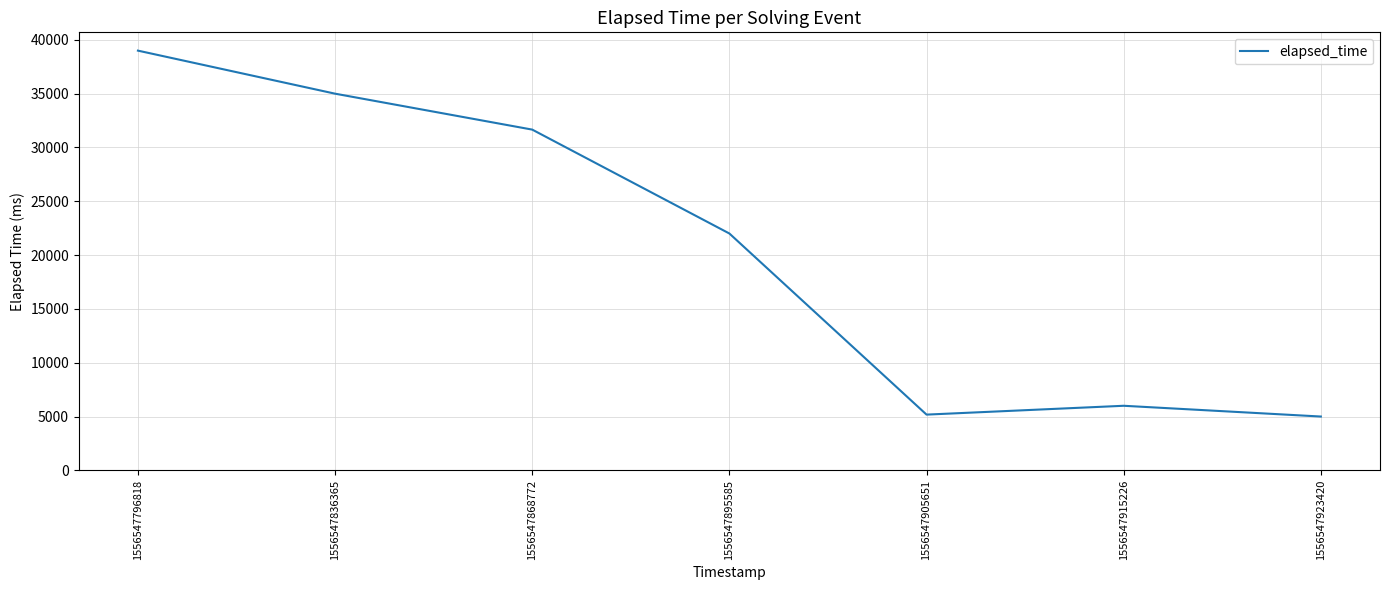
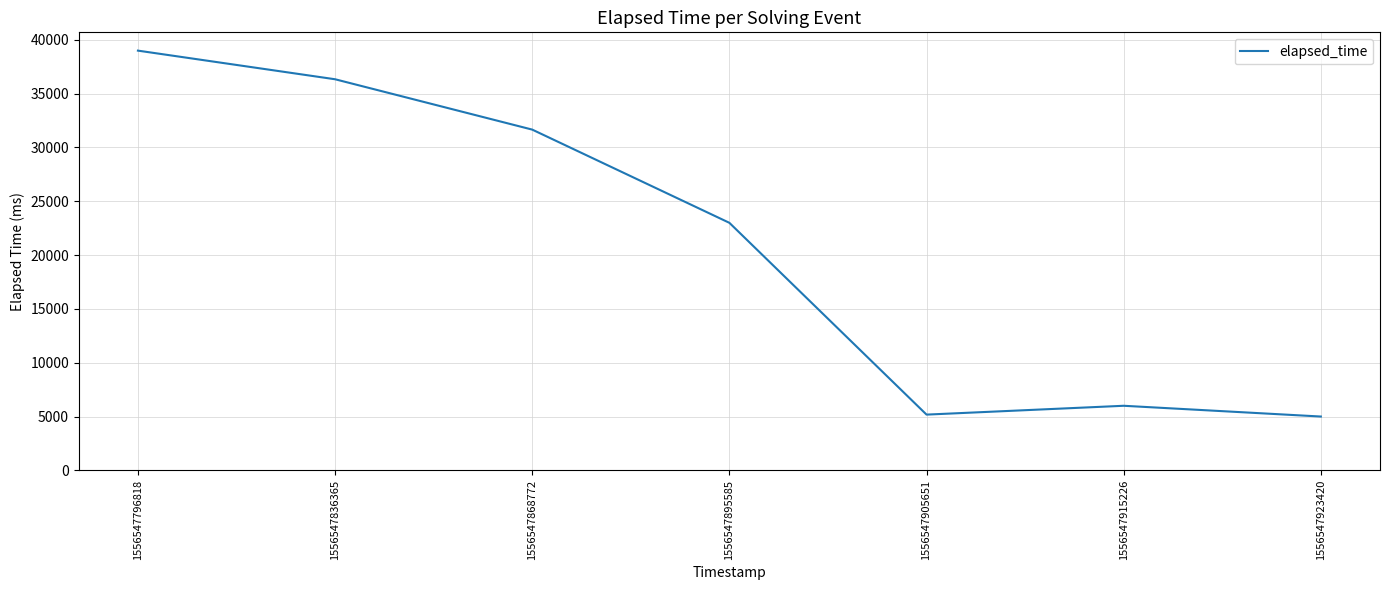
  {
    "1556547796818": 39000,
-   "1556547836365": 35000,
+   "1556547836365": 36300,
    "1556547868772": 31700,
-   "1556547895585": 22000,
+   "1556547895585": 23000,
    "1556547905651": 5200,
    "1556547915226": 6000,
    "1556547923420": 5000
  }
